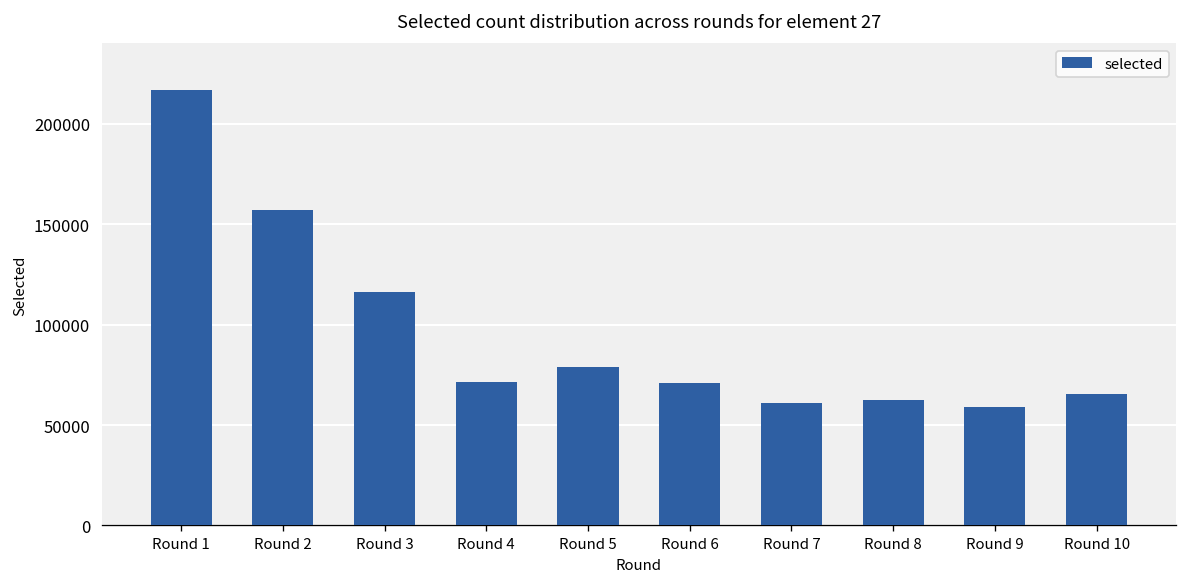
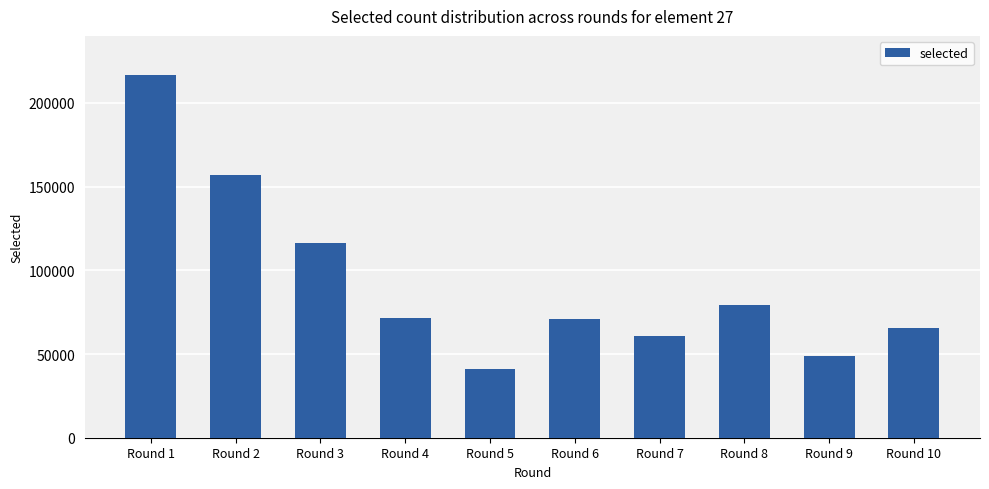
  {
    "Round 1": 217000,
    "Round 2": 157000,
    "Round 3": 116000,
    "Round 4": 71000,
-   "Round 5": 79000,
+   "Round 5": 41000,
    "Round 6": 71000,
    "Round 7": 61000,
-   "Round 8": 62000,
-   "Round 9": 59000,
+   "Round 8": 80000,
+   "Round 9": 49000,
    "Round 10": 65000
  }
